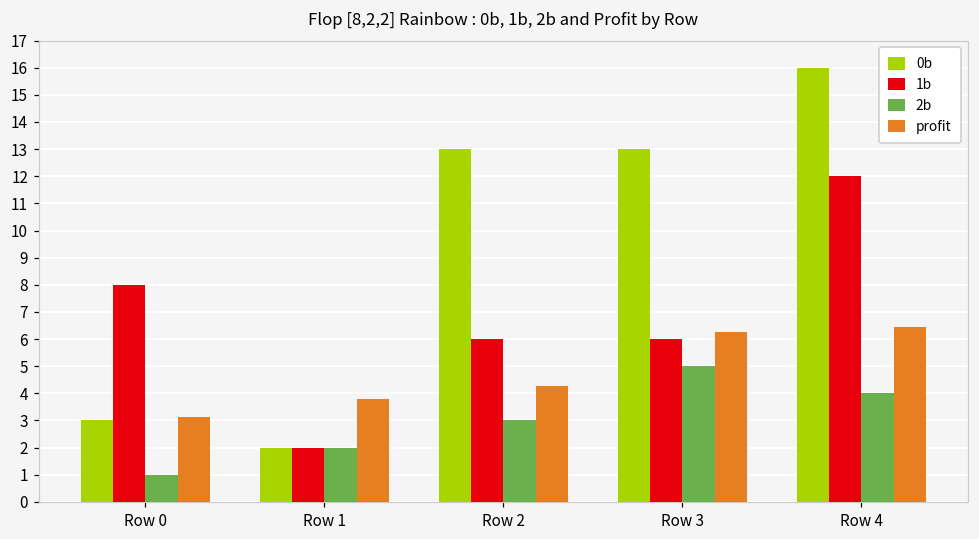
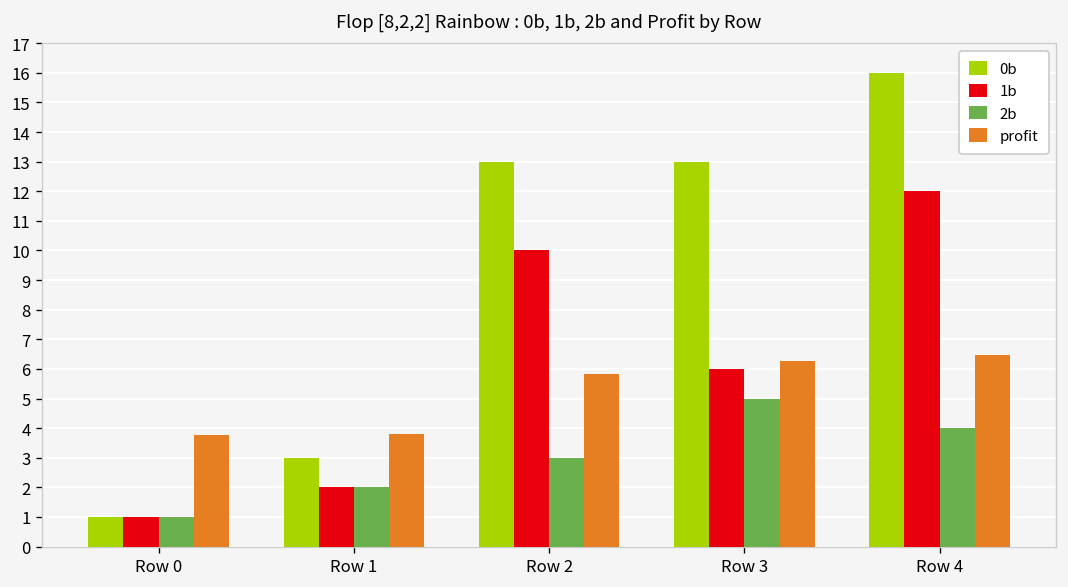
  {
    "0b": {
-     "Row 0": 3,
-     "Row 1": 2,
+     "Row 0": 1,
+     "Row 1": 3,
      "Row 2": 13,
      "Row 3": 13,
      "Row 4": 16
    },
    "1b": {
-     "Row 0": 8,
+     "Row 0": 1,
      "Row 1": 2,
-     "Row 2": 6,
+     "Row 2": 10,
      "Row 3": 6,
      "Row 4": 12
    },
    "2b": {
      "Row 0": 1.0,
      "Row 1": 2.0,
      "Row 2": 3.0,
      "Row 3": 5.0,
      "Row 4": 4.0
    },
    "profit": {
-     "Row 0": 3.1,
+     "Row 0": 3.8,
      "Row 1": 3.8,
-     "Row 2": 4.3,
+     "Row 2": 5.8,
      "Row 3": 6.3,
      "Row 4": 6.5
    }
  }
